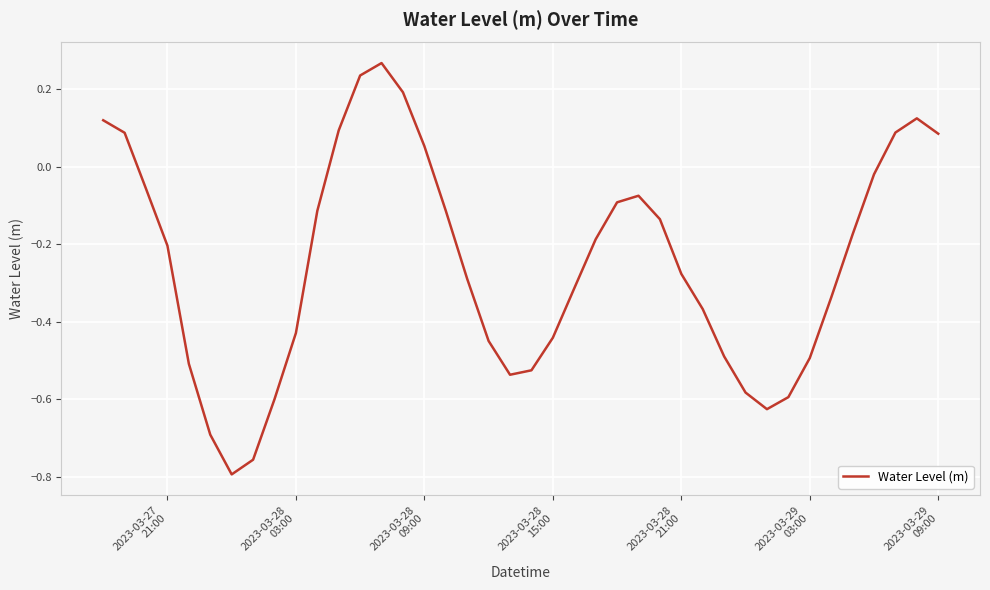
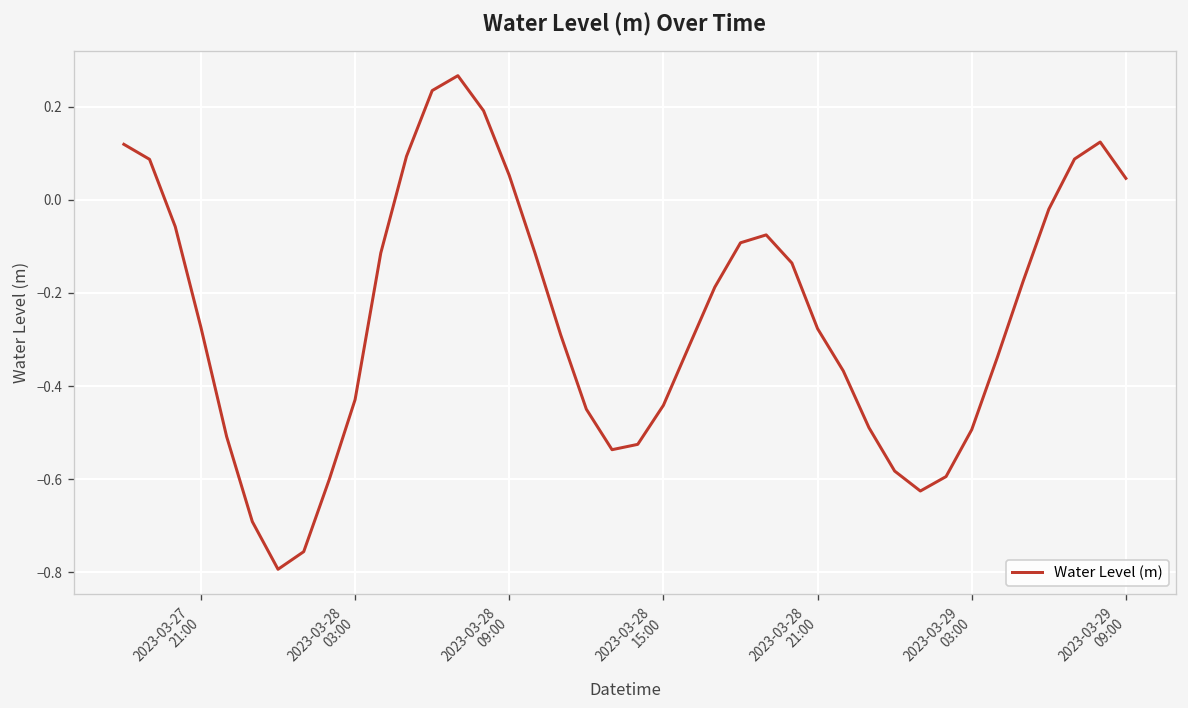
  {
-   "2023-03-27 21:00": -0.20,
+   "2023-03-27 21:00": -0.27,
    "2023-03-28 03:00": -0.43,
    "2023-03-28 09:00": 0.05,
    "2023-03-28 15:00": -0.44,
    "2023-03-28 21:00": -0.28,
    "2023-03-29 03:00": -0.49,
-   "2023-03-29 09:00": 0.08
+   "2023-03-29 09:00": 0.05
  }
